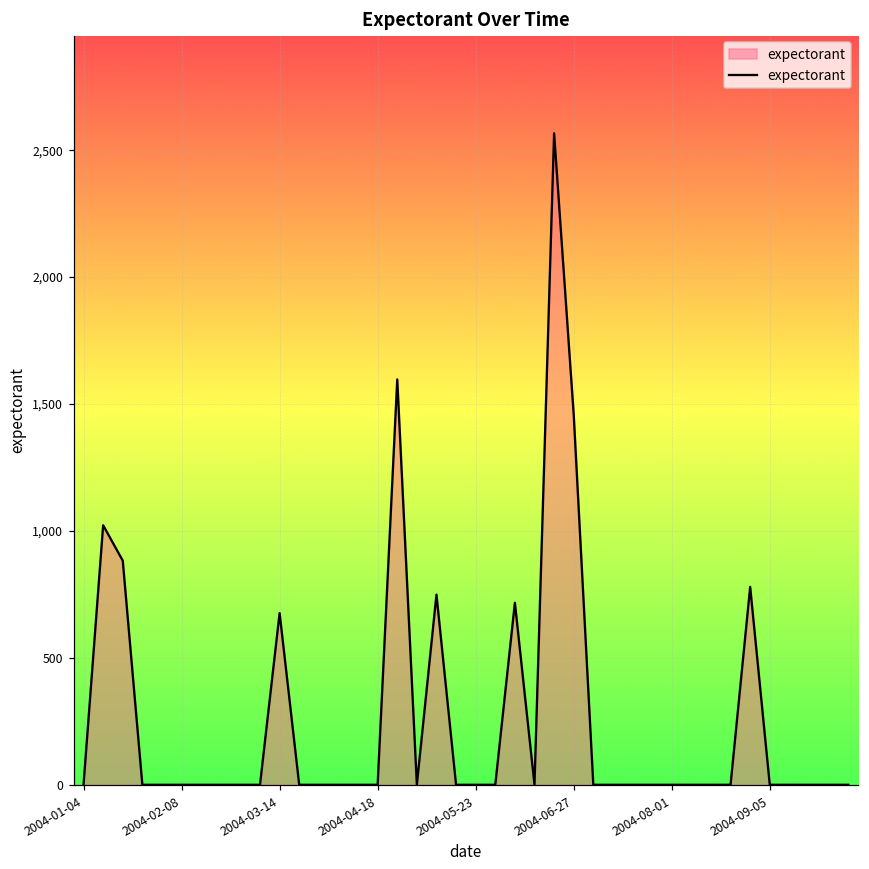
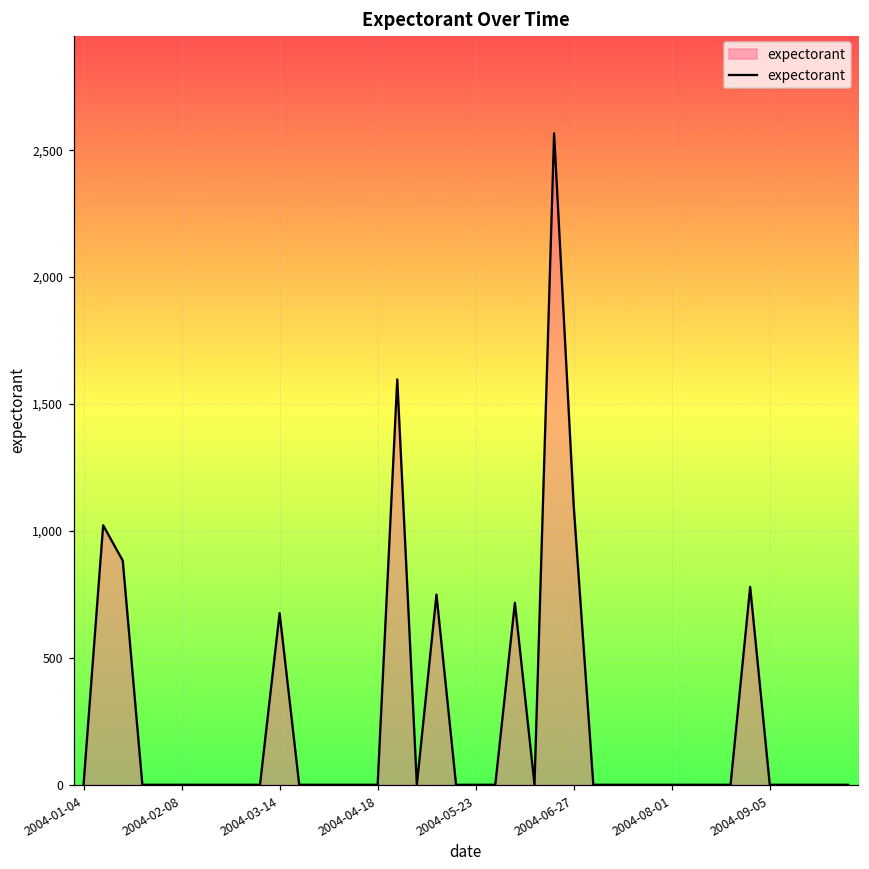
  {
    "2004-01-04": "0",
    "2004-02-08": "0",
    "2004-03-14": "680",
    "2004-04-18": "0",
    "2004-05-23": "0",
-   "2004-06-27": "1,460",
+   "2004-06-27": "1,100",
    "2004-08-01": "0",
    "2004-09-05": "0"
  }
